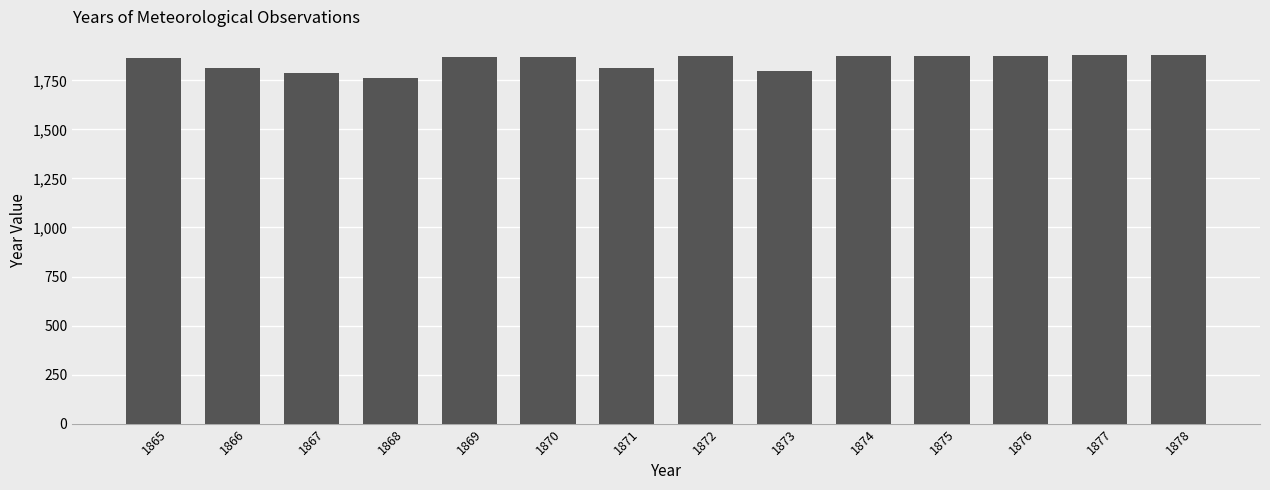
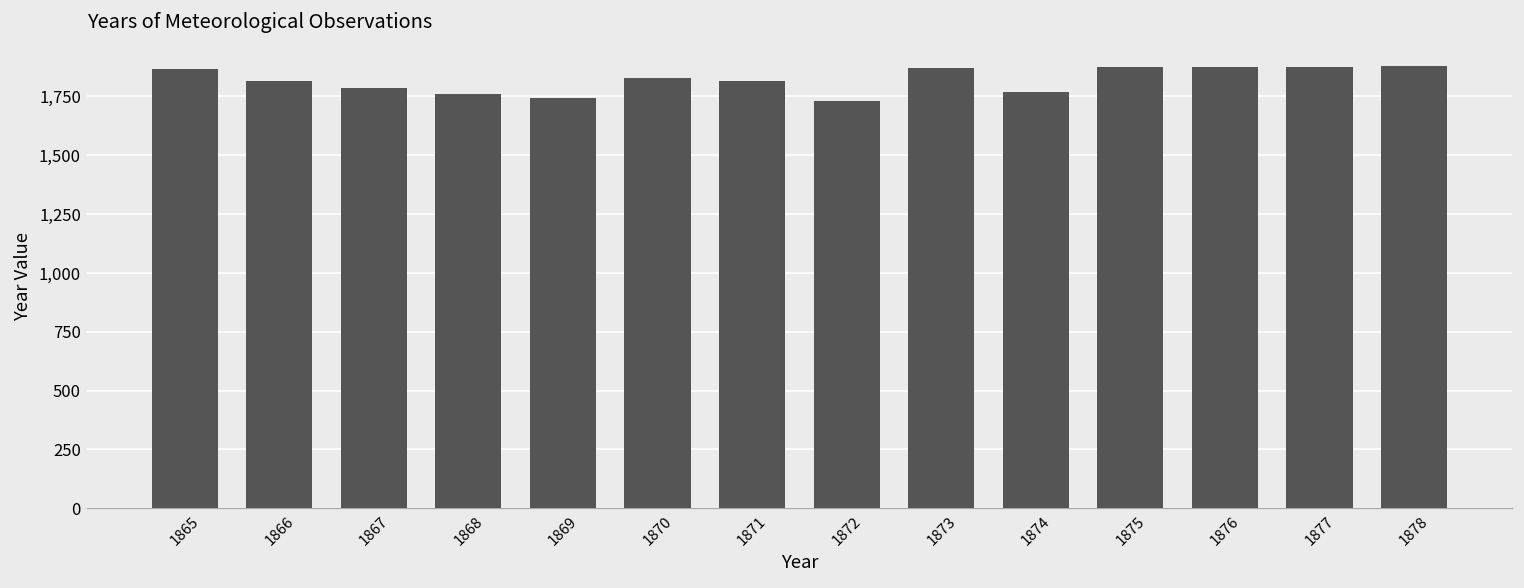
  {
    "1865": "1,870",
    "1866": "1,820",
    "1867": "1,790",
    "1868": "1,760",
-   "1869": "1,870",
-   "1870": "1,870",
+   "1869": "1,740",
+   "1870": "1,830",
    "1871": "1,820",
-   "1872": "1,870",
-   "1873": "1,800",
-   "1874": "1,870",
+   "1872": "1,730",
+   "1873": "1,870",
+   "1874": "1,770",
    "1875": "1,880",
    "1876": "1,880",
    "1877": "1,880",
    "1878": "1,880"
  }
